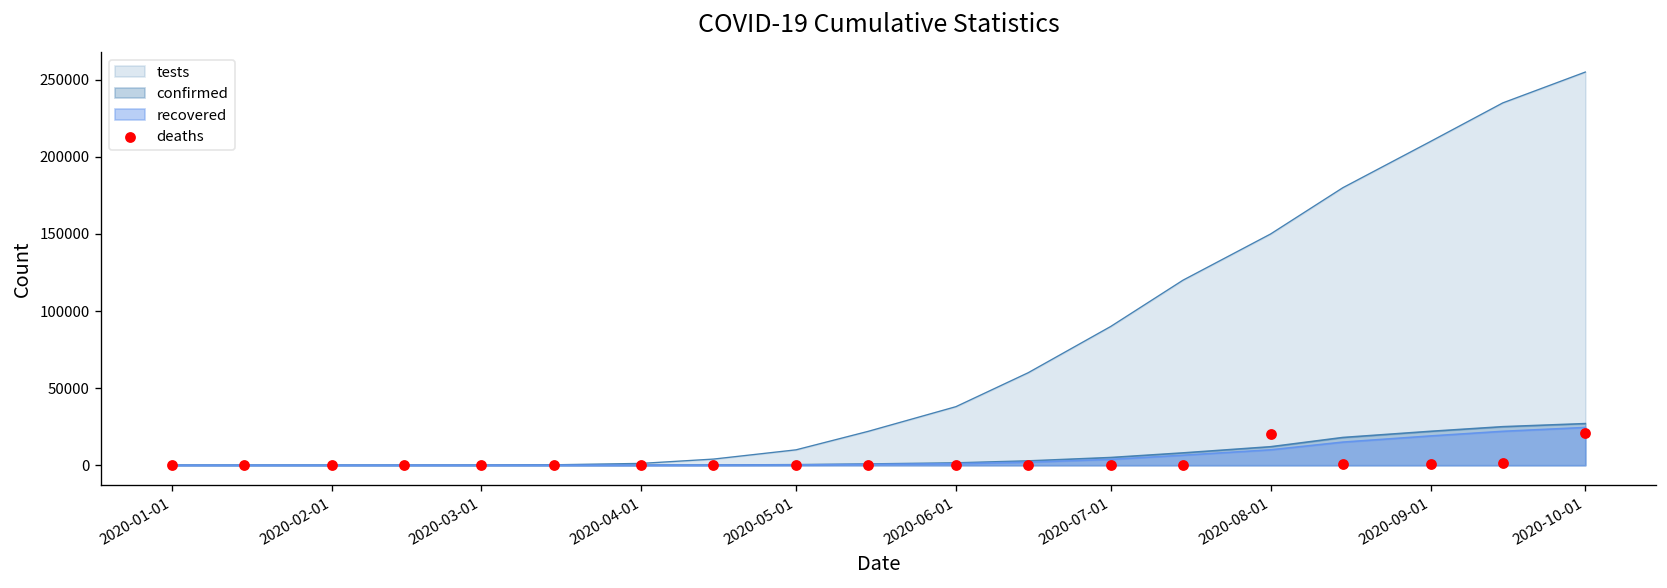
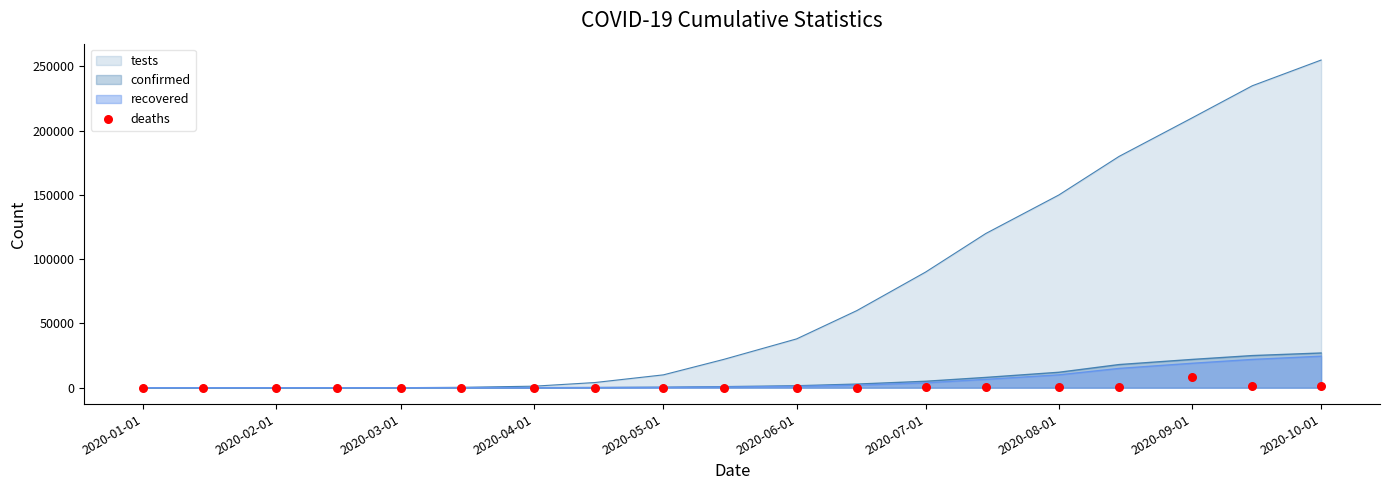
  {
    "deaths": {
-     "2020-08-01": 20000,
-     "2020-09-01": 1000,
-     "2020-10-01": 21000
+     "2020-08-01": 1000,
+     "2020-09-01": 8000,
+     "2020-10-01": 1000
    }
  }
